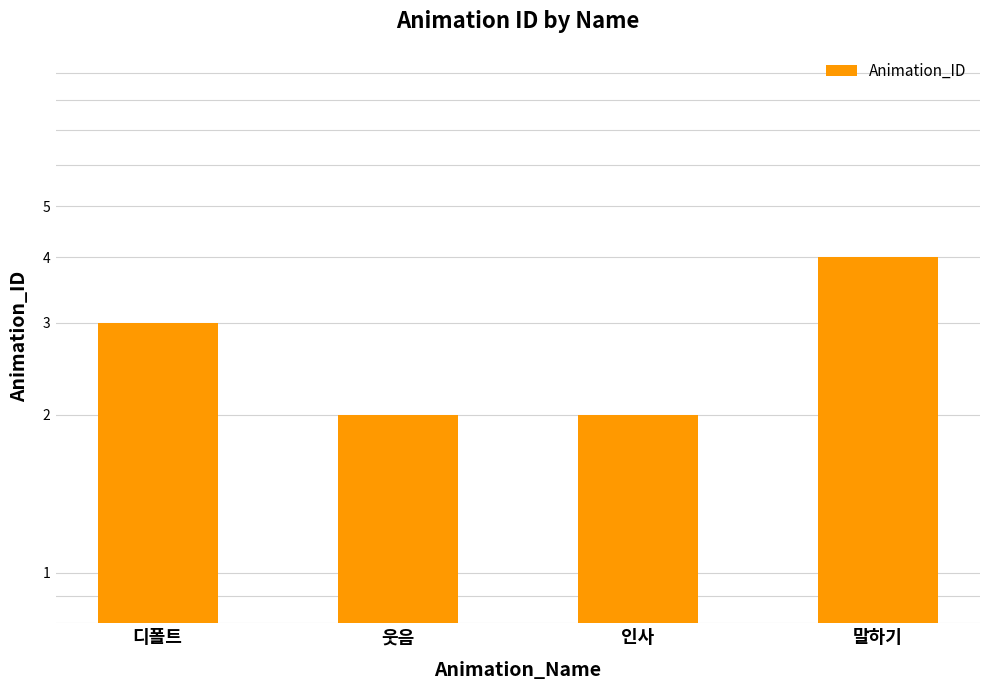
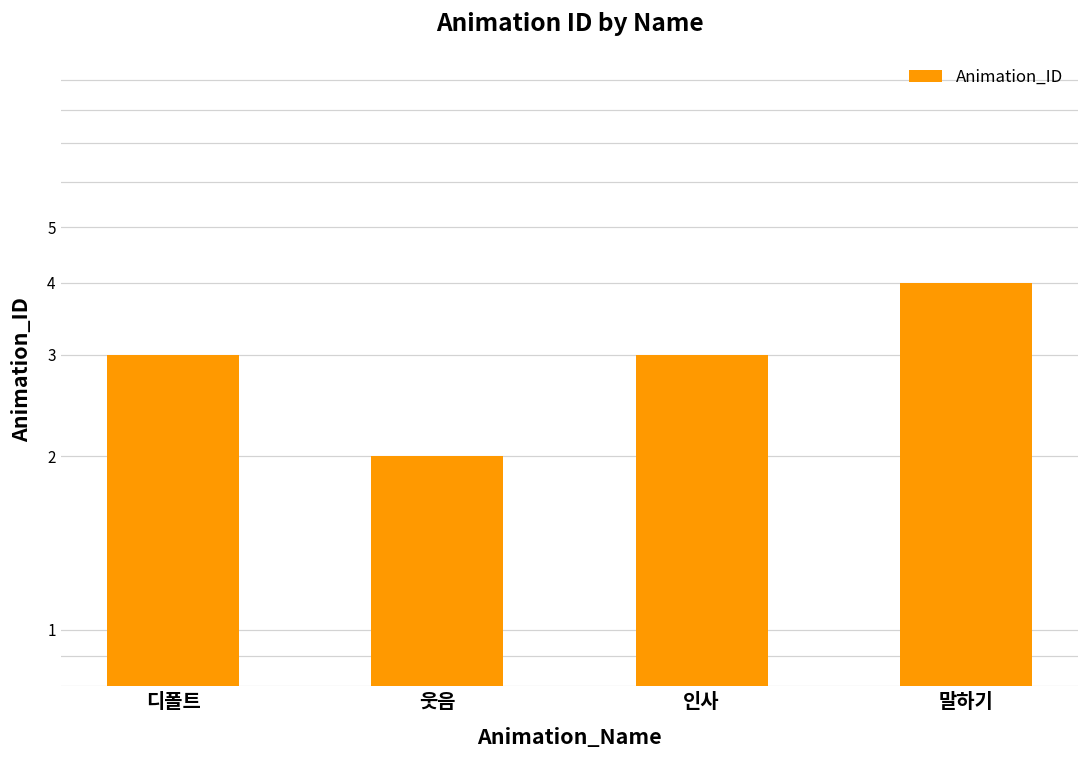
  {
    "디폴트": 3,
    "웃음": 2,
-   "인사": 2,
+   "인사": 3,
    "말하기": 4
  }
